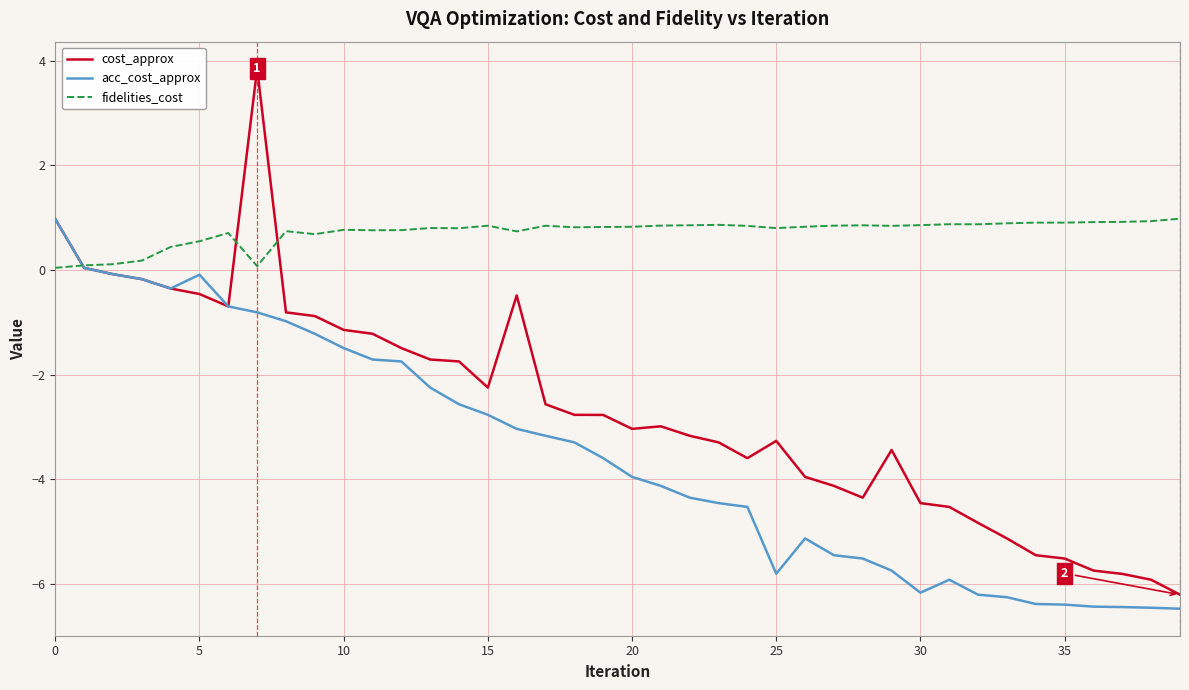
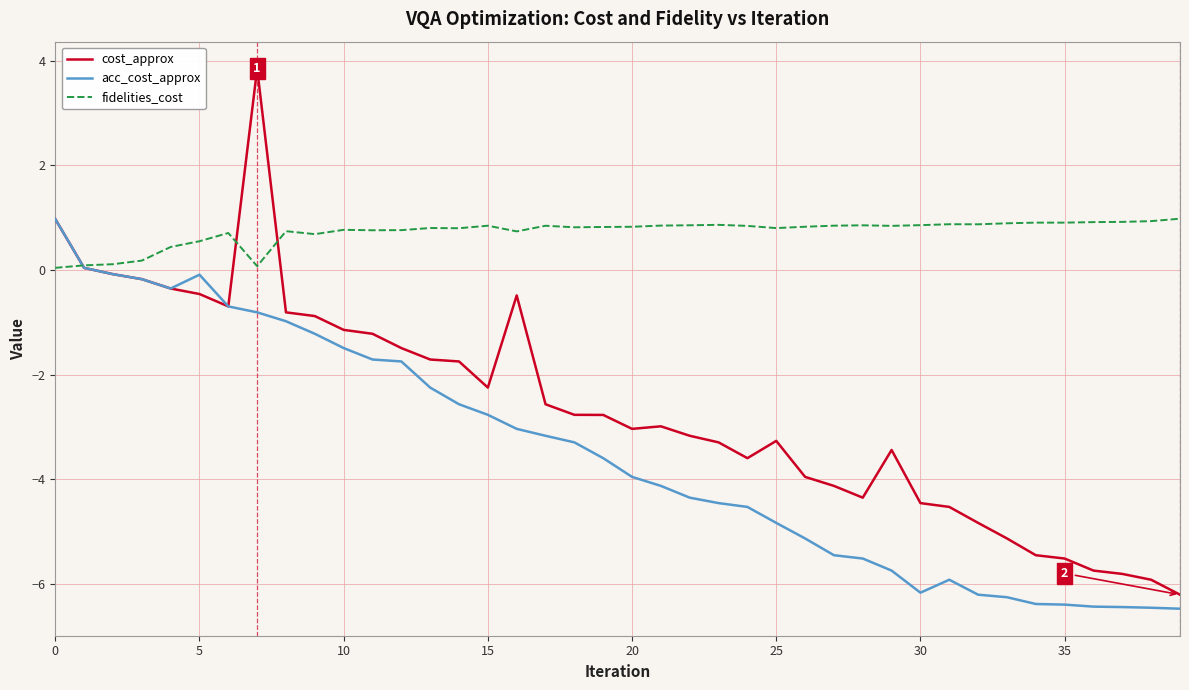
  {
    "cost_approx": {
      "5": -0.5,
      "10": -1.1,
      "15": -2.2,
      "20": -3.0,
      "25": -3.3,
      "30": -4.5,
      "35": -5.5
    },
    "acc_cost_approx": {
      "5": -0.1,
      "10": -1.5,
      "15": -2.8,
      "20": -4.0,
-     "25": -5.8,
+     "25": -4.8,
      "30": -6.2,
      "35": -6.4
    },
    "fidelities_cost": {
      "0": 0.0,
      "5": 0.5,
      "10": 0.8,
      "15": 0.8,
      "20": 0.8,
      "25": 0.8,
      "30": 0.9,
      "35": 0.9
    }
  }
